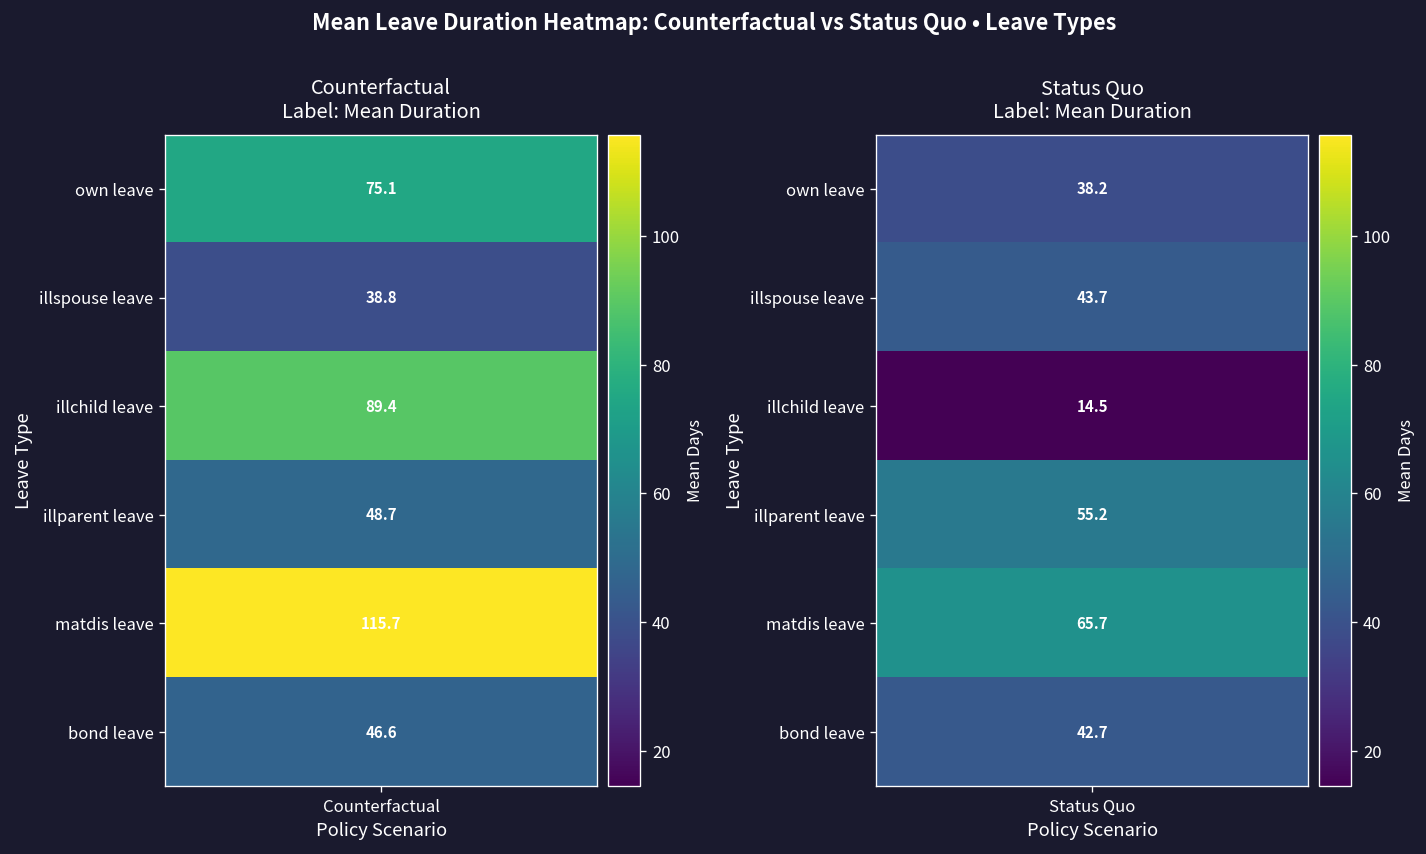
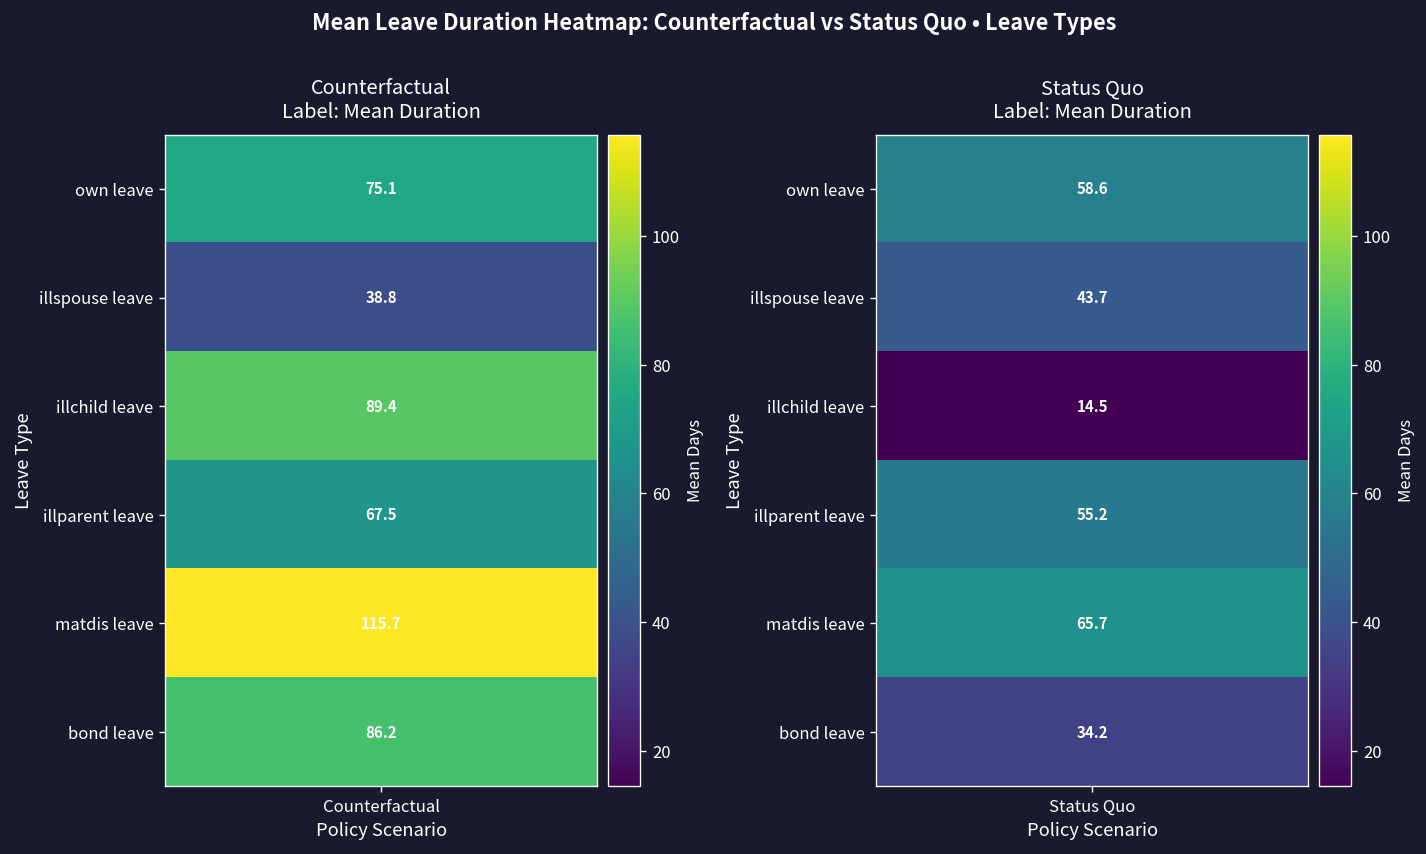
  {
    "Counterfactual Label: Mean Duration": {
      "own leave": {
        "Counterfactual": 75.1
      },
      "illspouse leave": {
        "Counterfactual": 38.8
      },
      "illchild leave": {
        "Counterfactual": 89.4
      },
      "illparent leave": {
-       "Counterfactual": 48.7
+       "Counterfactual": 67.5
      },
      "matdis leave": {
        "Counterfactual": 115.7
      },
      "bond leave": {
-       "Counterfactual": 46.6
+       "Counterfactual": 86.2
      }
    },
    "Status Quo Label: Mean Duration": {
      "own leave": {
-       "Status Quo": 38.2
+       "Status Quo": 58.6
      },
      "illspouse leave": {
        "Status Quo": 43.7
      },
      "illchild leave": {
        "Status Quo": 14.5
      },
      "illparent leave": {
        "Status Quo": 55.2
      },
      "matdis leave": {
        "Status Quo": 65.7
      },
      "bond leave": {
-       "Status Quo": 42.7
+       "Status Quo": 34.2
      }
    }
  }
